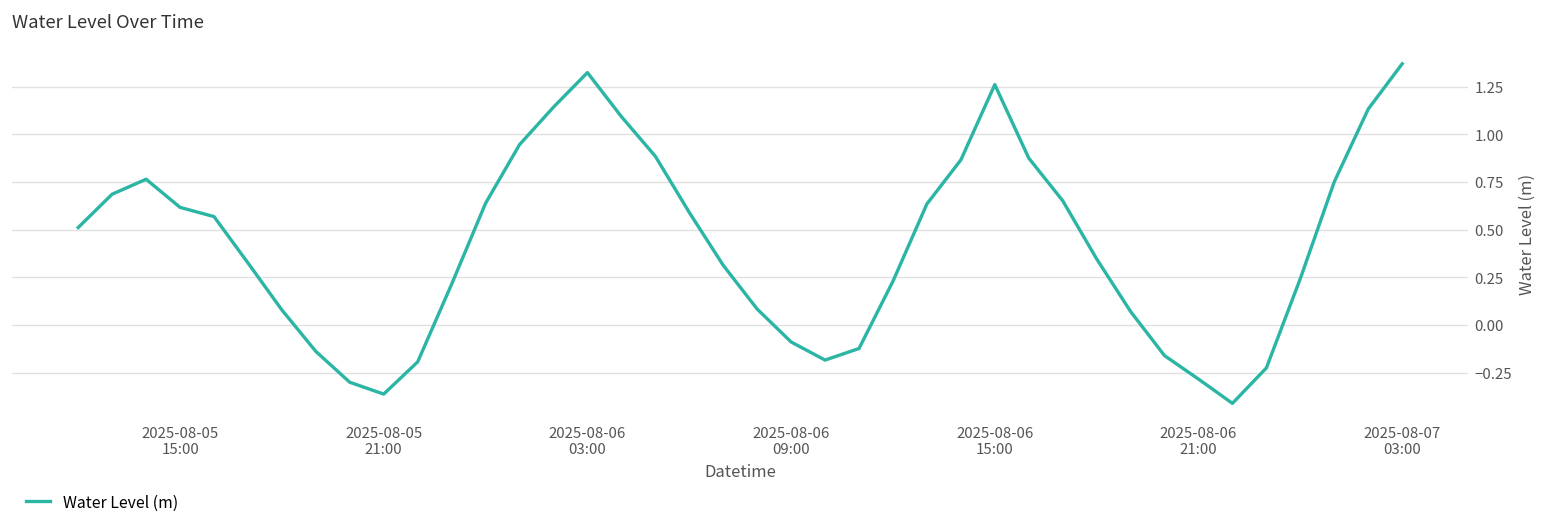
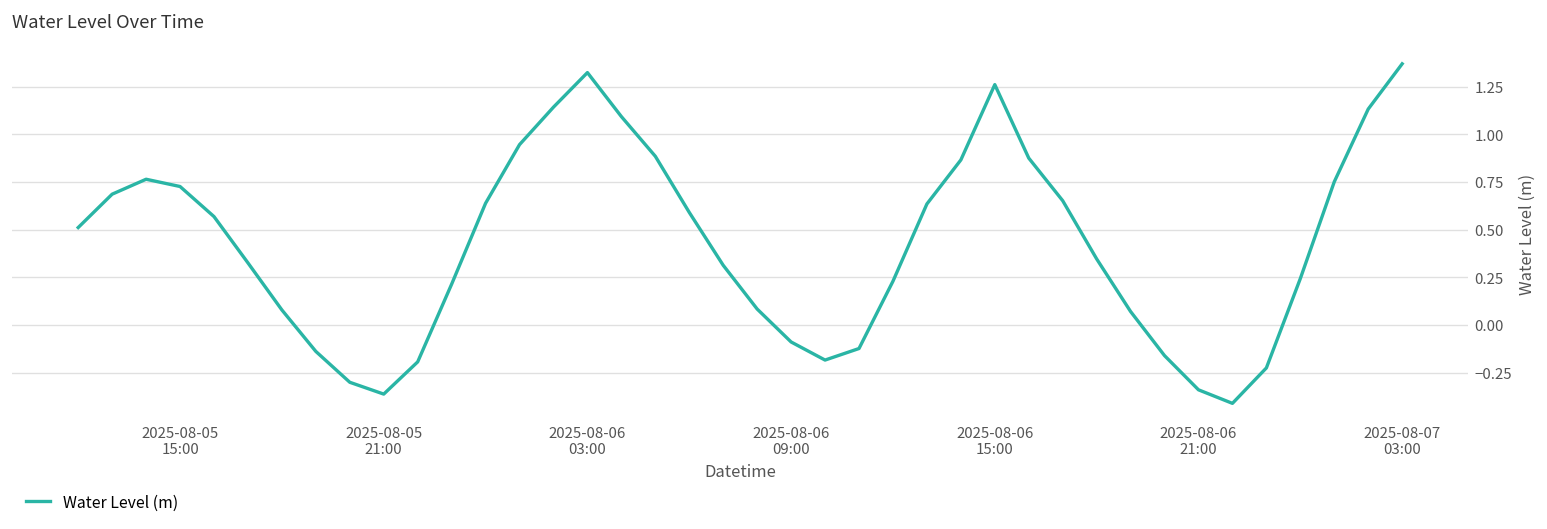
  {
-   "2025-08-05 15:00": 0.62,
+   "2025-08-05 15:00": 0.73,
    "2025-08-05 21:00": -0.36,
    "2025-08-06 03:00": 1.32,
    "2025-08-06 09:00": -0.09,
    "2025-08-06 15:00": 1.26,
-   "2025-08-06 21:00": -0.28,
+   "2025-08-06 21:00": -0.34,
    "2025-08-07 03:00": 1.37
  }
